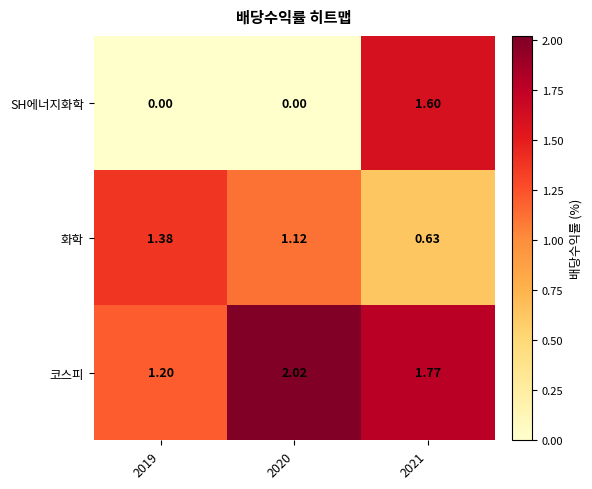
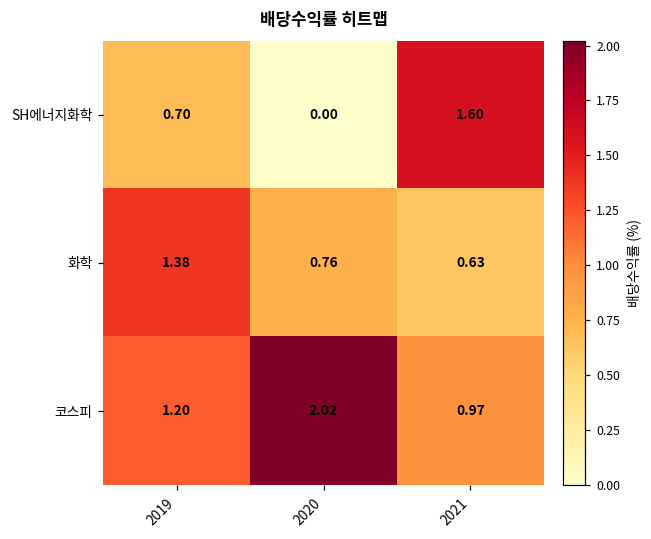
  {
    "SH에너지화학": {
-     "2019": 0.00,
+     "2019": 0.70,
      "2020": 0.00,
      "2021": 1.60
    },
    "화학": {
      "2019": 1.38,
-     "2020": 1.12,
+     "2020": 0.76,
      "2021": 0.63
    },
    "코스피": {
      "2019": 1.20,
      "2020": 2.02,
-     "2021": 1.77
+     "2021": 0.97
    }
  }
